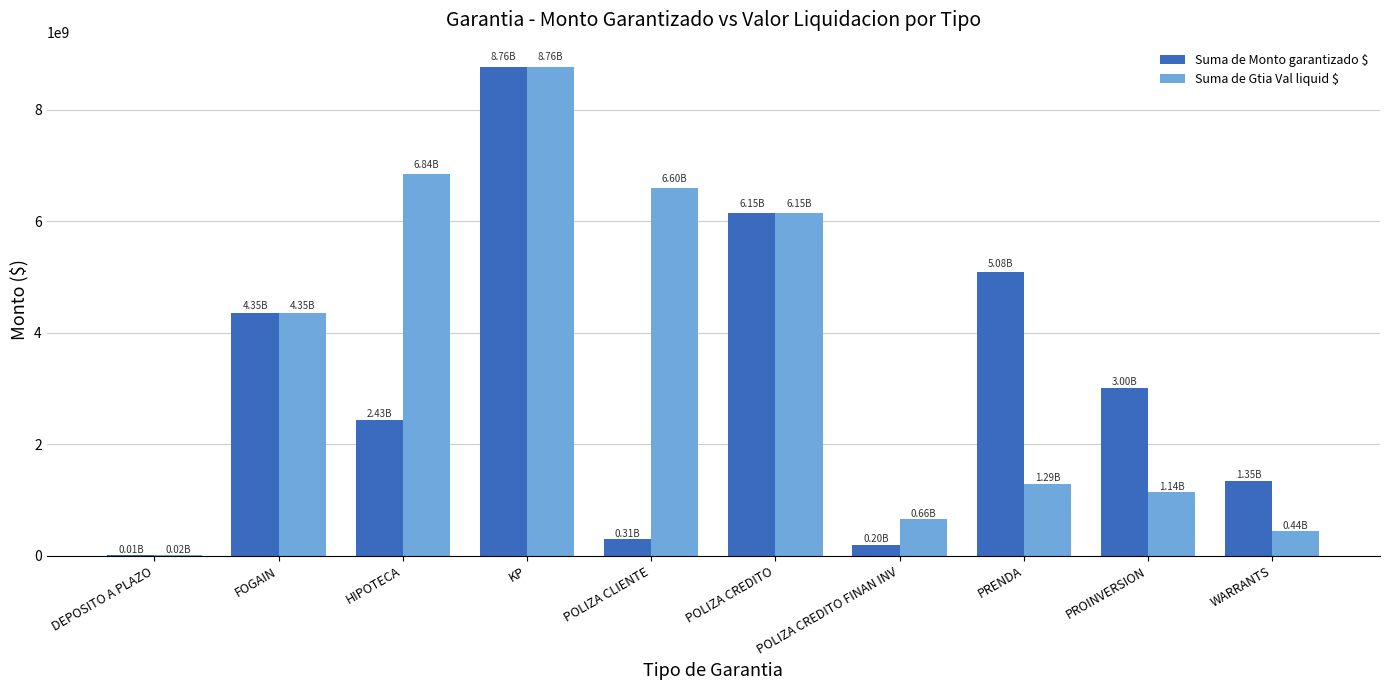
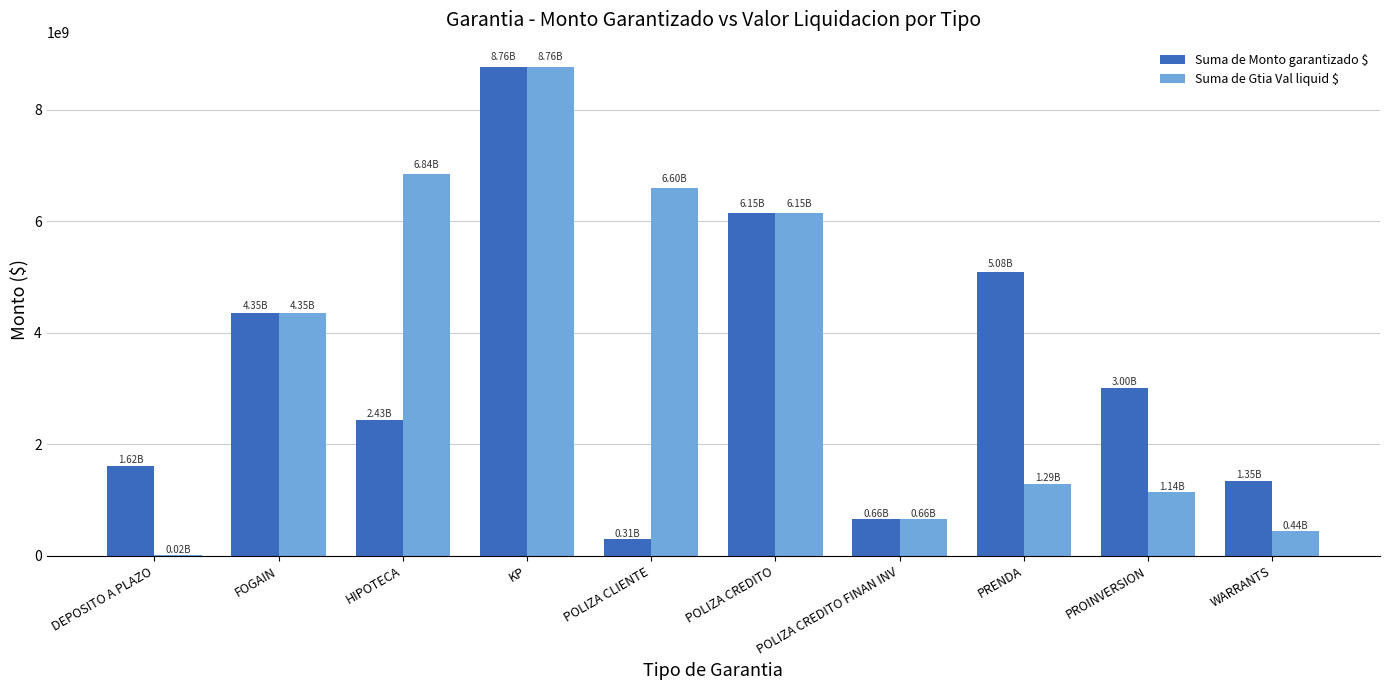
  {
    "Suma de Monto garantizado $": {
-     "DEPOSITO A PLAZO": "0.01B",
+     "DEPOSITO A PLAZO": "1.62B",
      "FOGAIN": "4.35B",
      "HIPOTECA": "2.43B",
      "KP": "8.76B",
      "POLIZA CLIENTE": "0.31B",
      "POLIZA CREDITO": "6.15B",
-     "POLIZA CREDITO FINAN INV": "0.20B",
+     "POLIZA CREDITO FINAN INV": "0.66B",
      "PRENDA": "5.08B",
      "PROINVERSION": "3.00B",
      "WARRANTS": "1.35B"
    },
    "Suma de Gtia Val liquid $": {
      "DEPOSITO A PLAZO": "0.02B",
      "FOGAIN": "4.35B",
      "HIPOTECA": "6.84B",
      "KP": "8.76B",
      "POLIZA CLIENTE": "6.60B",
      "POLIZA CREDITO": "6.15B",
      "POLIZA CREDITO FINAN INV": "0.66B",
      "PRENDA": "1.29B",
      "PROINVERSION": "1.14B",
      "WARRANTS": "0.44B"
    }
  }
